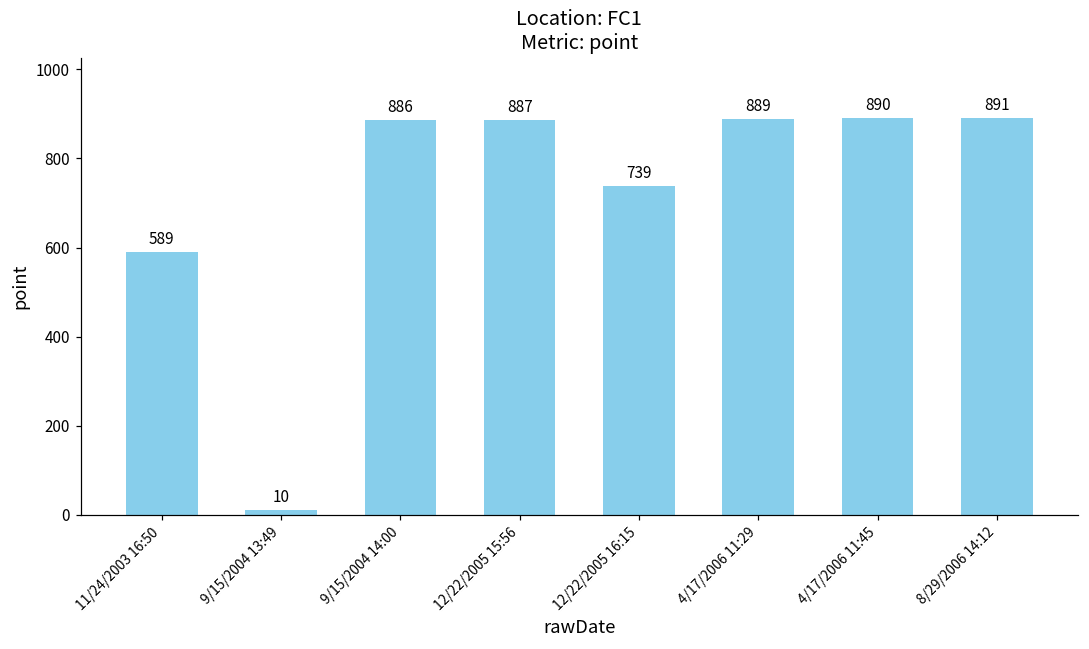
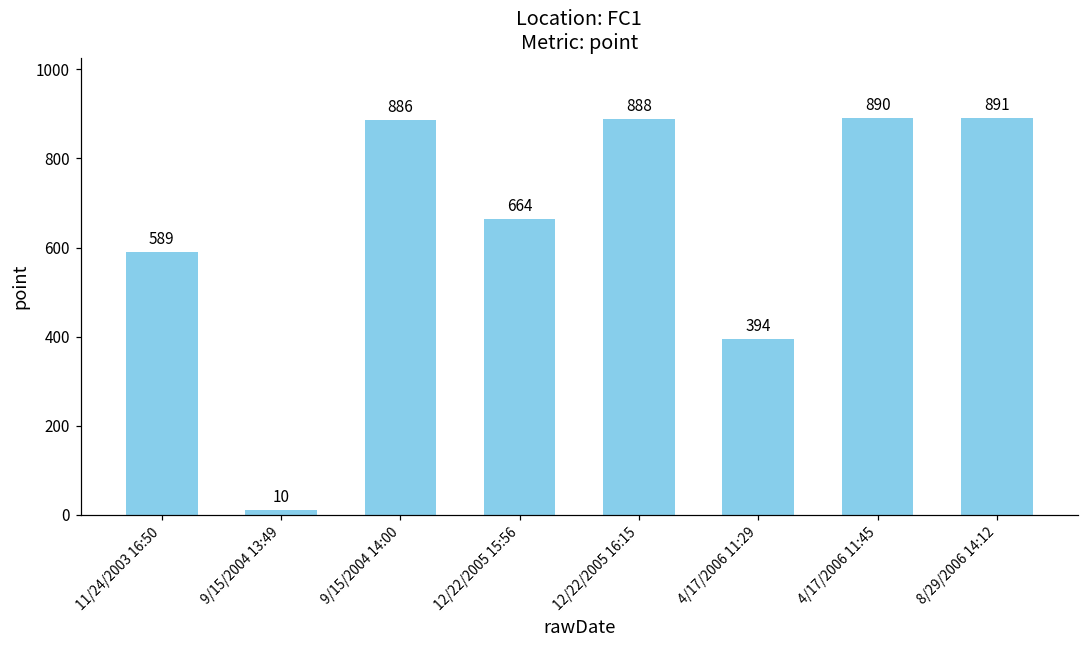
  {
    "11/24/2003 16:50": 589,
    "9/15/2004 13:49": 10,
    "9/15/2004 14:00": 886,
-   "12/22/2005 15:56": 887,
-   "12/22/2005 16:15": 739,
-   "4/17/2006 11:29": 889,
+   "12/22/2005 15:56": 664,
+   "12/22/2005 16:15": 888,
+   "4/17/2006 11:29": 394,
    "4/17/2006 11:45": 890,
    "8/29/2006 14:12": 891
  }
